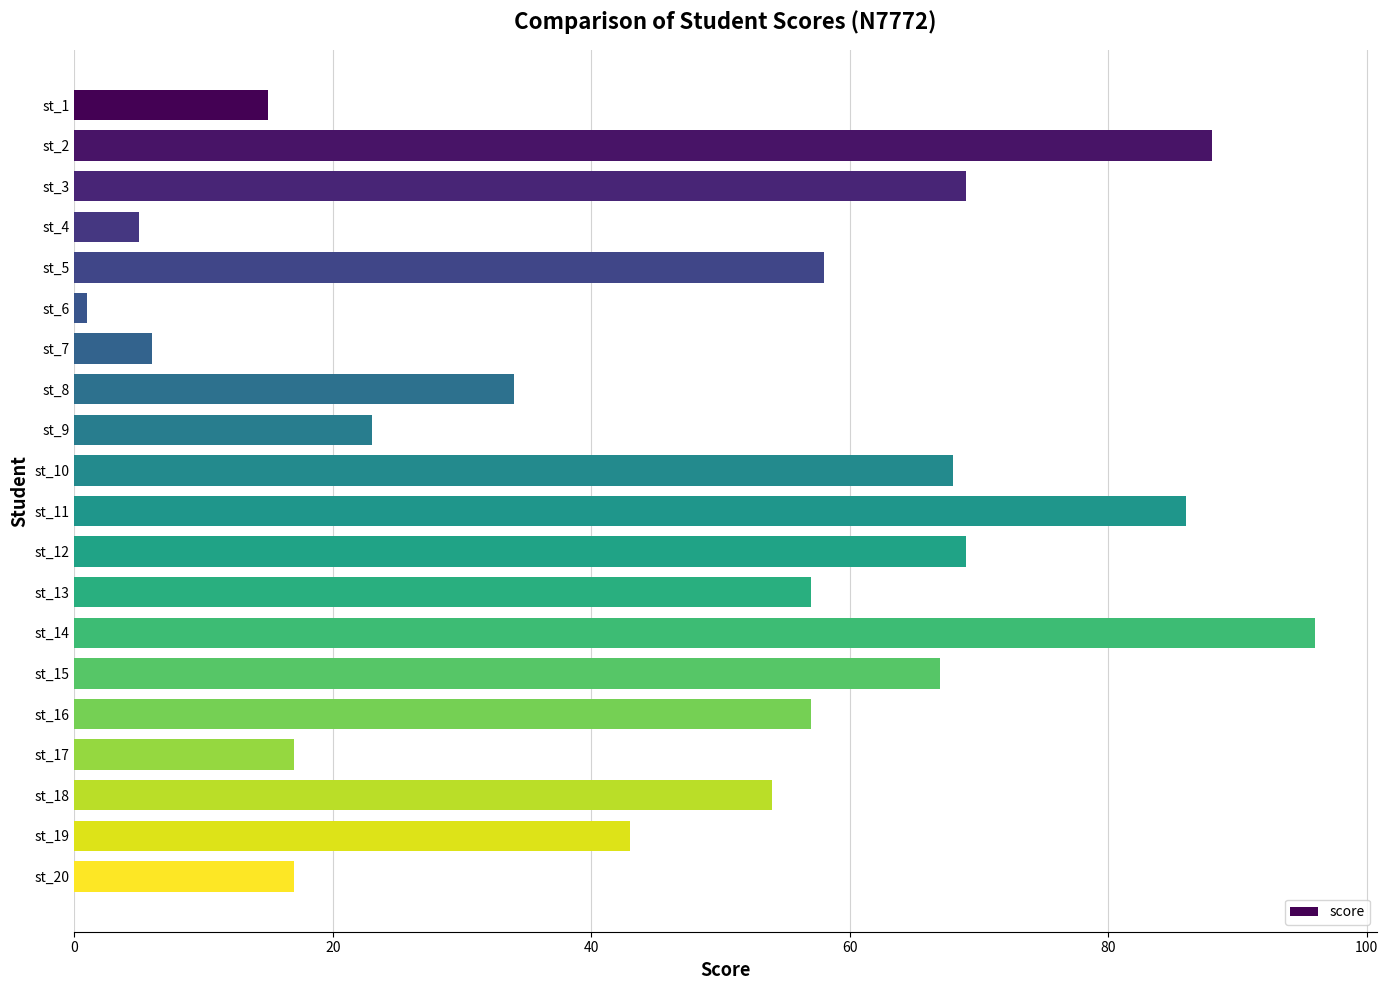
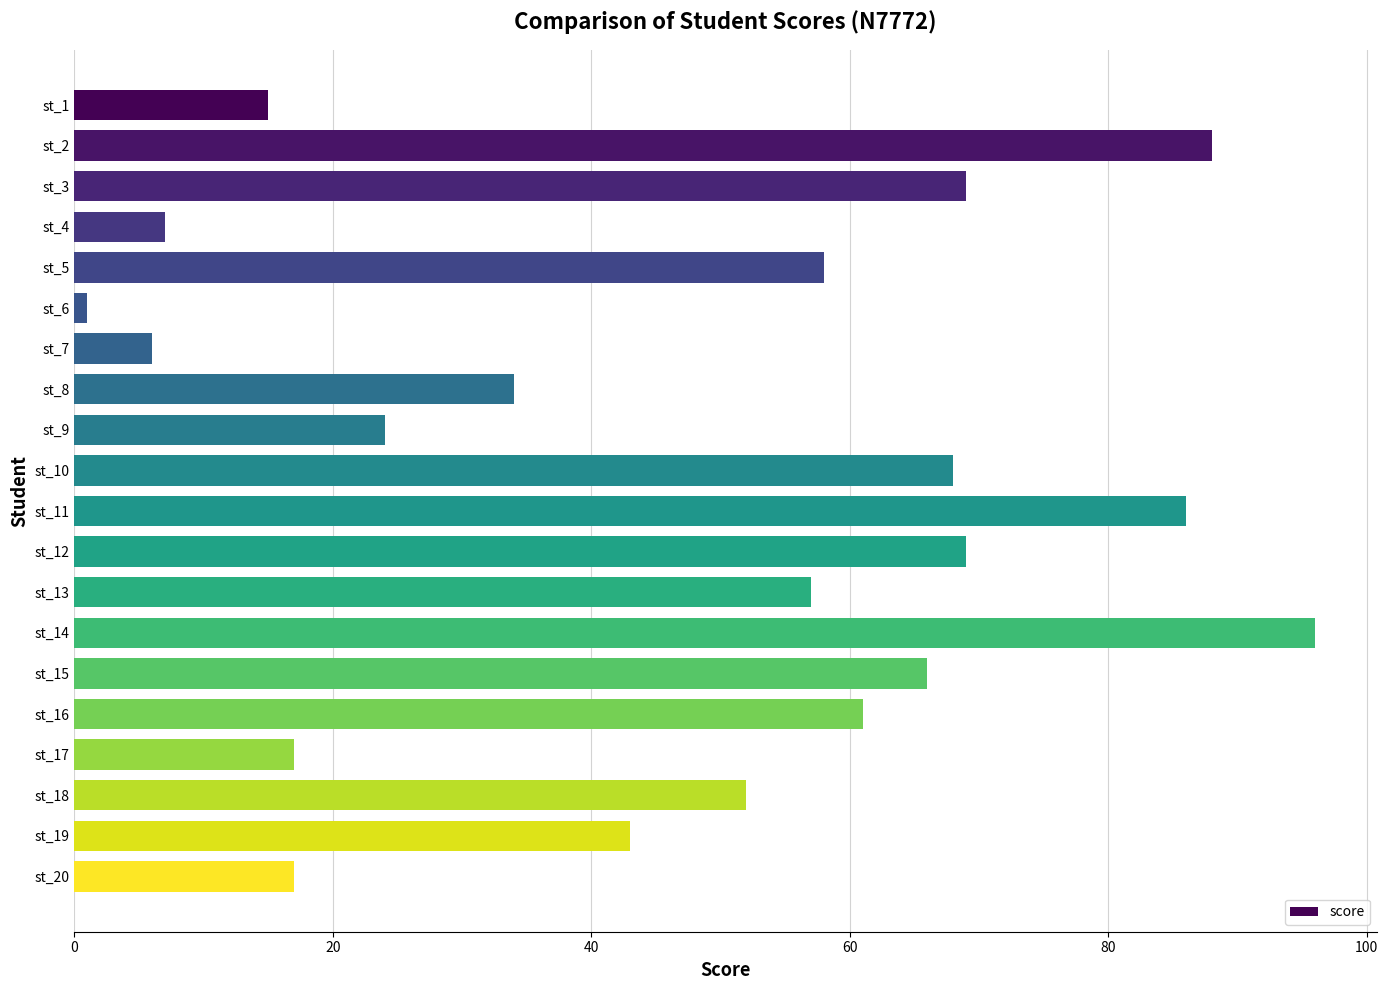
  {
    "st_1": 15,
    "st_2": 88,
    "st_3": 69,
-   "st_4": 5,
+   "st_4": 7,
    "st_5": 58,
    "st_6": 1,
    "st_7": 6,
    "st_8": 34,
-   "st_9": 23,
+   "st_9": 24,
    "st_10": 68,
    "st_11": 86,
    "st_12": 69,
    "st_13": 57,
    "st_14": 96,
-   "st_15": 67,
-   "st_16": 57,
+   "st_15": 66,
+   "st_16": 61,
    "st_17": 17,
-   "st_18": 54,
+   "st_18": 52,
    "st_19": 43,
    "st_20": 17
  }
